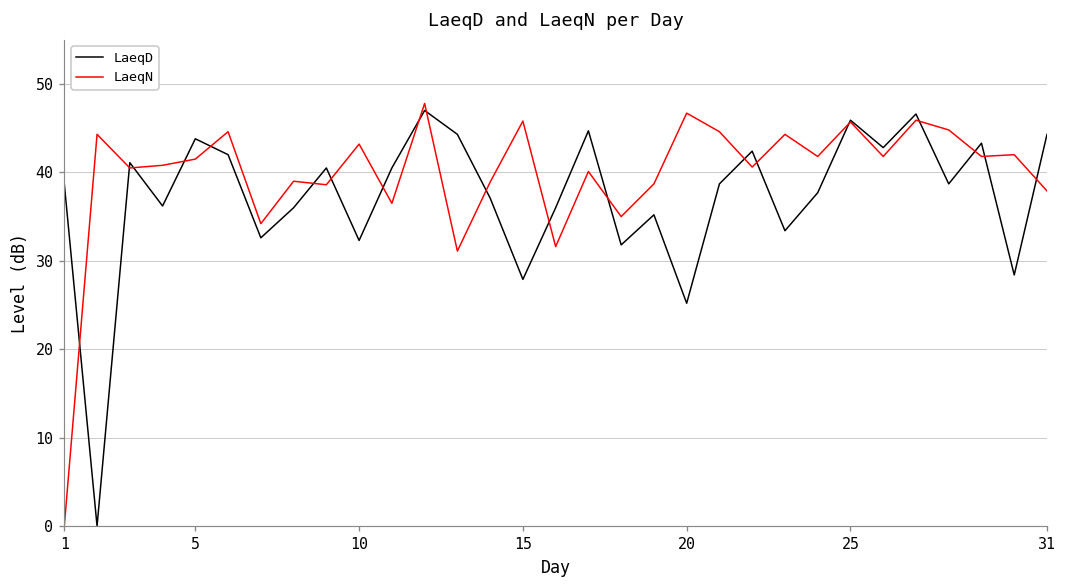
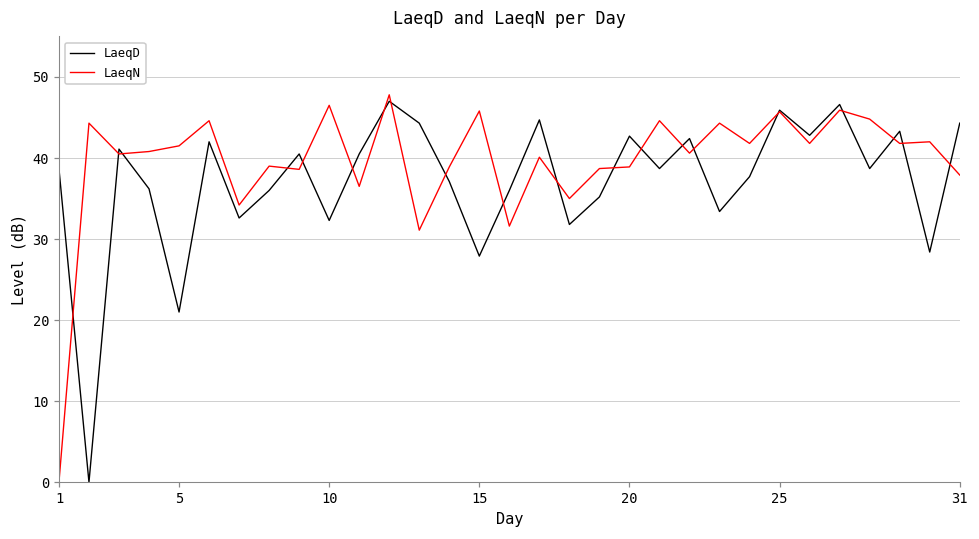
  {
    "LaeqD": {
      "1": 39,
-     "5": 44,
+     "5": 21,
      "10": 32,
      "15": 28,
-     "20": 25,
+     "20": 43,
      "31": 44
    },
    "LaeqN": {
      "1": 0,
      "5": 42,
-     "10": 43,
+     "10": 47,
      "15": 46,
-     "20": 47,
+     "20": 39,
      "31": 38
    }
  }
